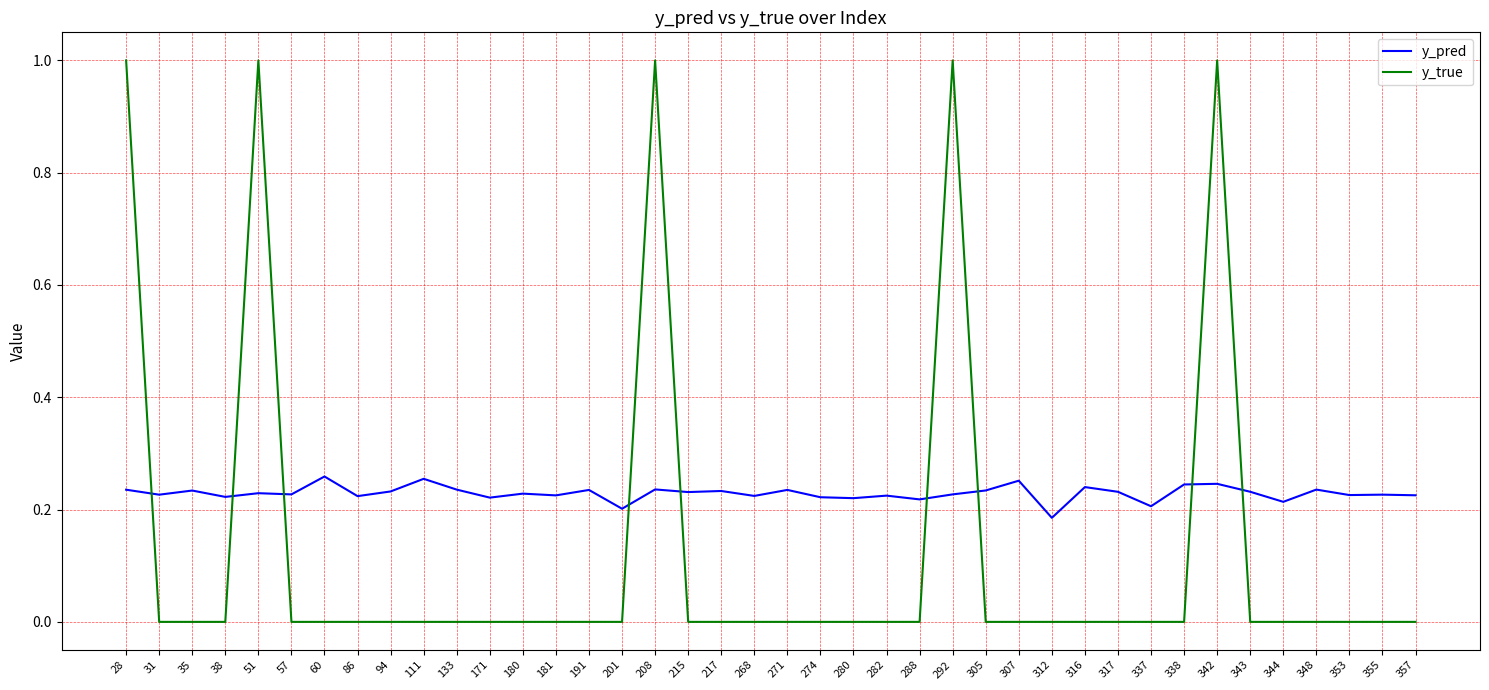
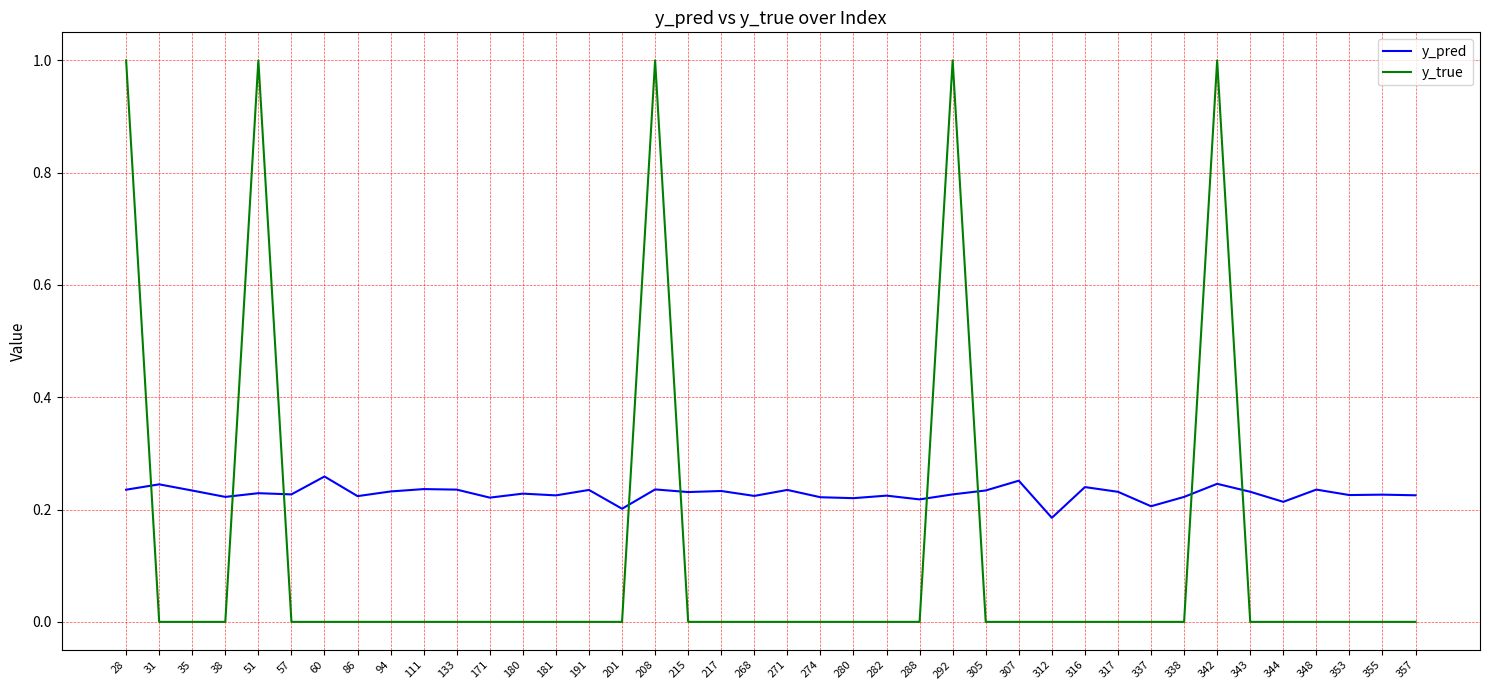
  {
    "y_pred": {
      "28": 0.24,
-     "31": 0.23,
+     "31": 0.24,
      "35": 0.23,
      "38": 0.22,
      "51": 0.23,
      "57": 0.23,
      "60": 0.26,
      "86": 0.22,
      "94": 0.23,
-     "111": 0.25,
+     "111": 0.24,
      "133": 0.24,
      "171": 0.22,
      "180": 0.23,
      "181": 0.23,
      "191": 0.23,
      "201": 0.20,
      "208": 0.24,
      "215": 0.23,
      "217": 0.23,
      "268": 0.22,
      "271": 0.24,
      "274": 0.22,
      "280": 0.22,
      "282": 0.22,
      "288": 0.22,
      "292": 0.23,
      "305": 0.23,
      "307": 0.25,
      "312": 0.19,
      "316": 0.24,
      "317": 0.23,
      "337": 0.21,
-     "338": 0.24,
+     "338": 0.22,
      "342": 0.25,
      "343": 0.23,
      "344": 0.21,
      "348": 0.24,
      "353": 0.23,
      "355": 0.23,
      "357": 0.23
    },
    "y_true": {
      "28": 1.00,
      "31": 0.00,
      "35": 0.00,
      "38": 0.00,
      "51": 1.00,
      "57": 0.00,
      "60": 0.00,
      "86": 0.00,
      "94": 0.00,
      "111": 0.00,
      "133": 0.00,
      "171": 0.00,
      "180": 0.00,
      "181": 0.00,
      "191": 0.00,
      "201": 0.00,
      "208": 1.00,
      "215": 0.00,
      "217": 0.00,
      "268": 0.00,
      "271": 0.00,
      "274": 0.00,
      "280": 0.00,
      "282": 0.00,
      "288": 0.00,
      "292": 1.00,
      "305": 0.00,
      "307": 0.00,
      "312": 0.00,
      "316": 0.00,
      "317": 0.00,
      "337": 0.00,
      "338": 0.00,
      "342": 1.00,
      "343": 0.00,
      "344": 0.00,
      "348": 0.00,
      "353": 0.00,
      "355": 0.00,
      "357": 0.00
    }
  }
